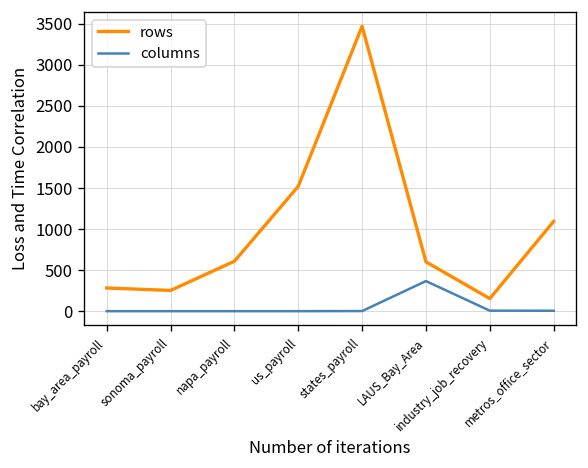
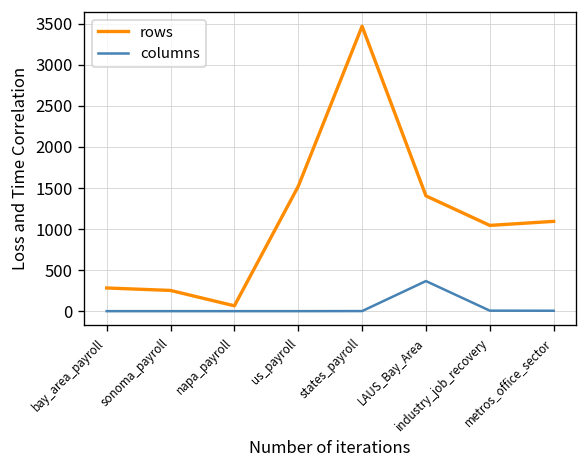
  {
    "rows": {
      "bay_area_payroll": 300,
      "sonoma_payroll": 300,
-     "napa_payroll": 600,
+     "napa_payroll": 100,
      "us_payroll": 1500,
      "states_payroll": 3500,
-     "LAUS_Bay_Area": 600,
-     "industry_job_recovery": 200,
+     "LAUS_Bay_Area": 1400,
+     "industry_job_recovery": 1000,
      "metros_office_sector": 1100
    },
    "columns": {
      "bay_area_payroll": 0,
      "sonoma_payroll": 0,
      "napa_payroll": 0,
      "us_payroll": 0,
      "states_payroll": 0,
      "LAUS_Bay_Area": 400,
      "industry_job_recovery": 0,
      "metros_office_sector": 0
    }
  }
